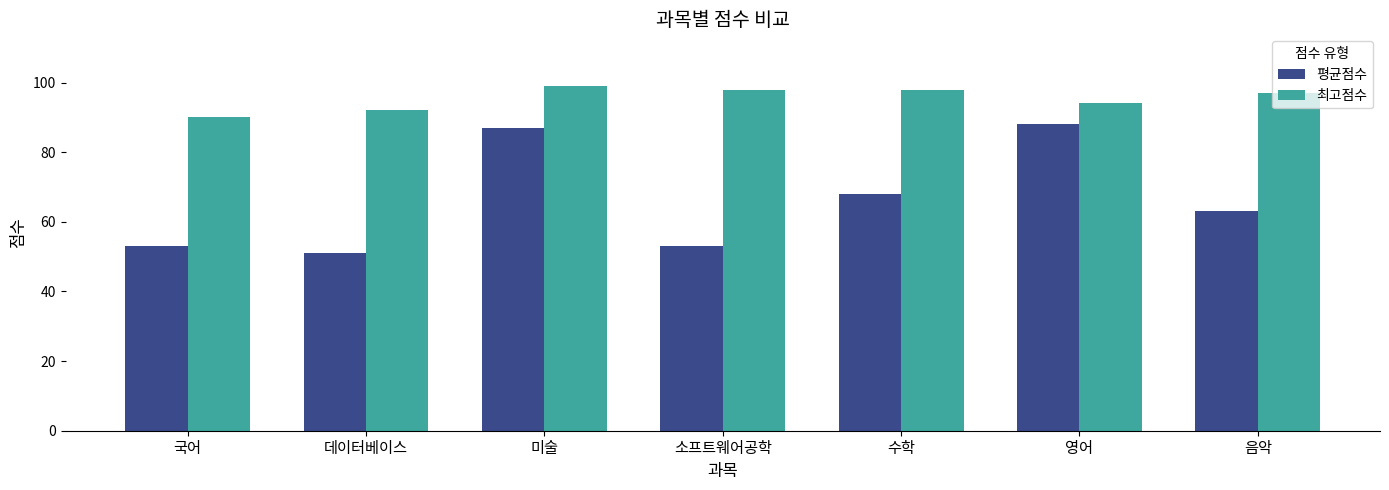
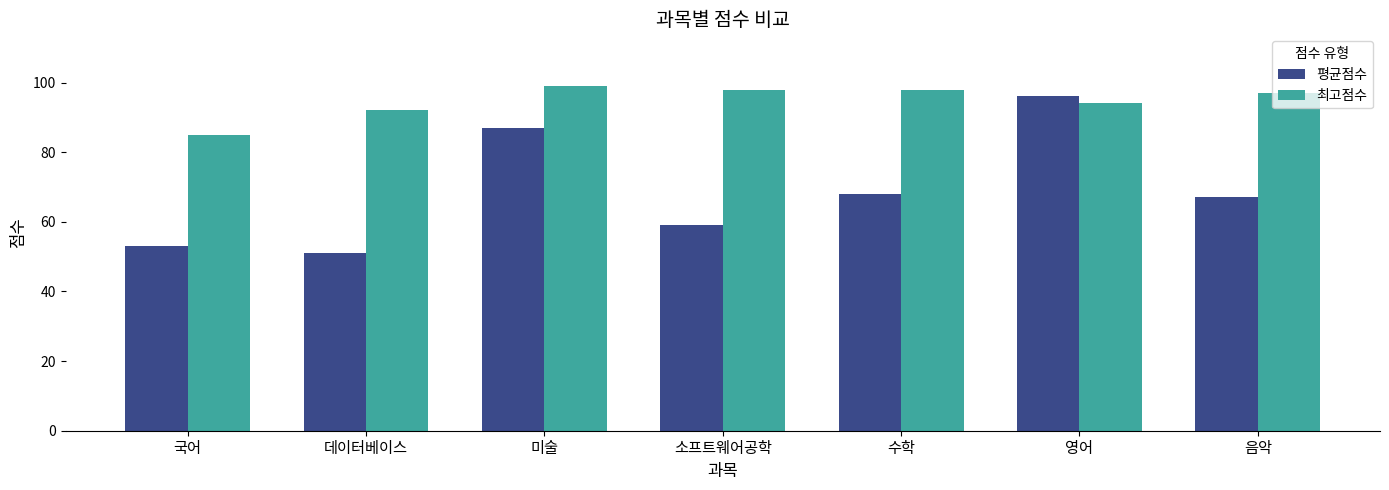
  {
    "평균점수": {
      "국어": 53,
      "데이터베이스": 51,
      "미술": 87,
-     "소프트웨어공학": 53,
+     "소프트웨어공학": 59,
      "수학": 68,
-     "영어": 88,
-     "음악": 63
+     "영어": 96,
+     "음악": 67
    },
    "최고점수": {
-     "국어": 90,
+     "국어": 85,
      "데이터베이스": 92,
      "미술": 99,
      "소프트웨어공학": 98,
      "수학": 98,
      "영어": 94
    }
  }
